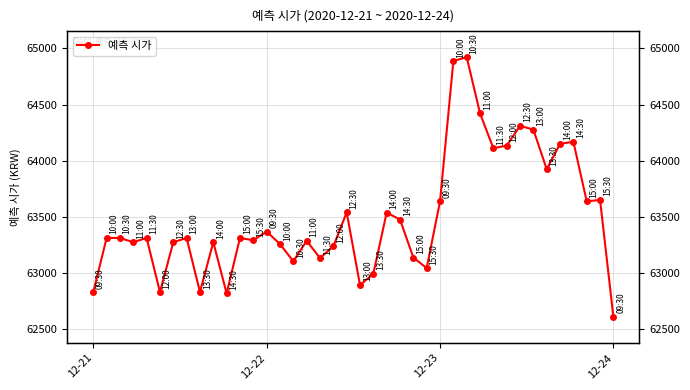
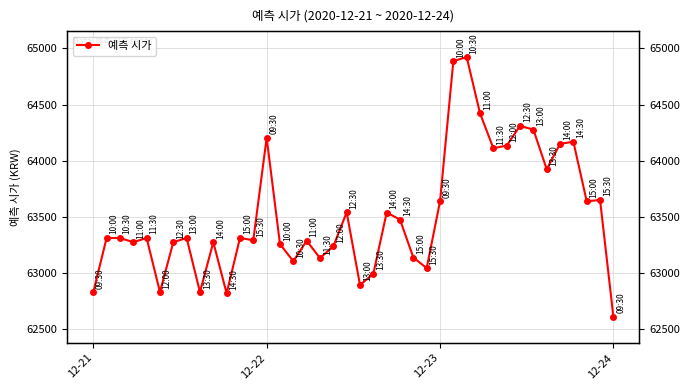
  {
-   "12-22": 63370
+   "12-22": 64200
  }
